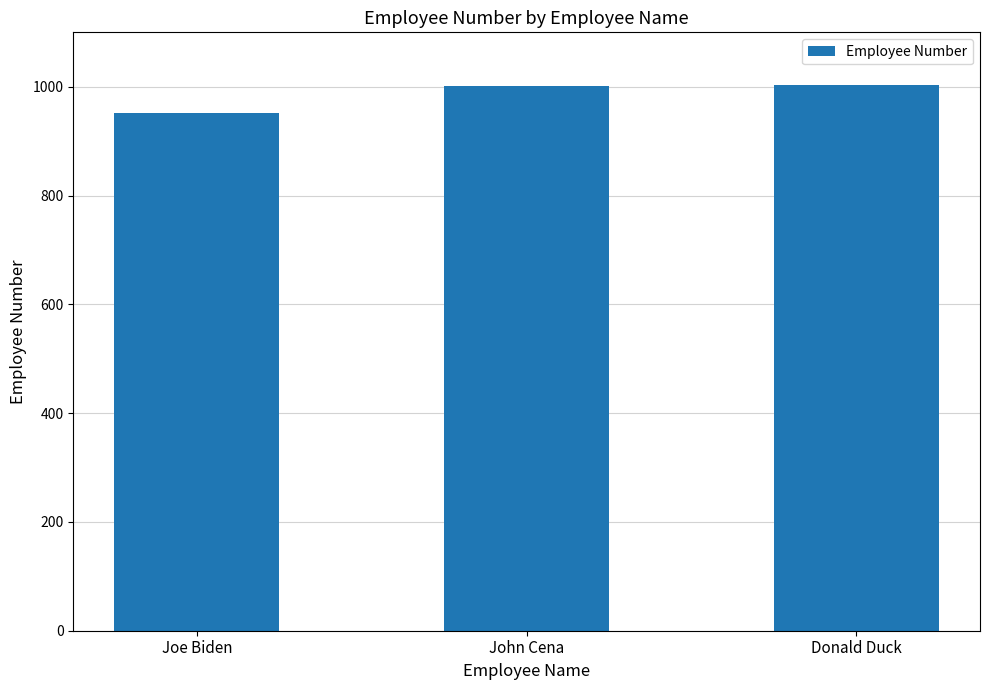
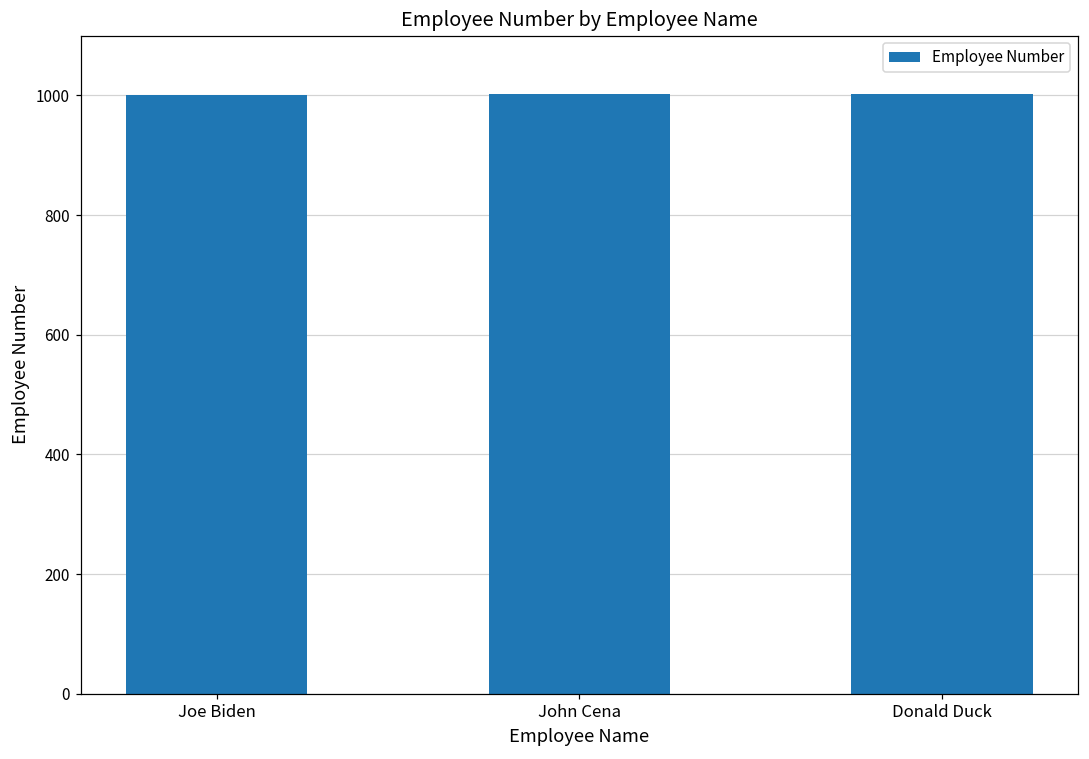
  {
-   "Joe Biden": 950,
+   "Joe Biden": 1000,
    "John Cena": 1000,
    "Donald Duck": 1000
  }
